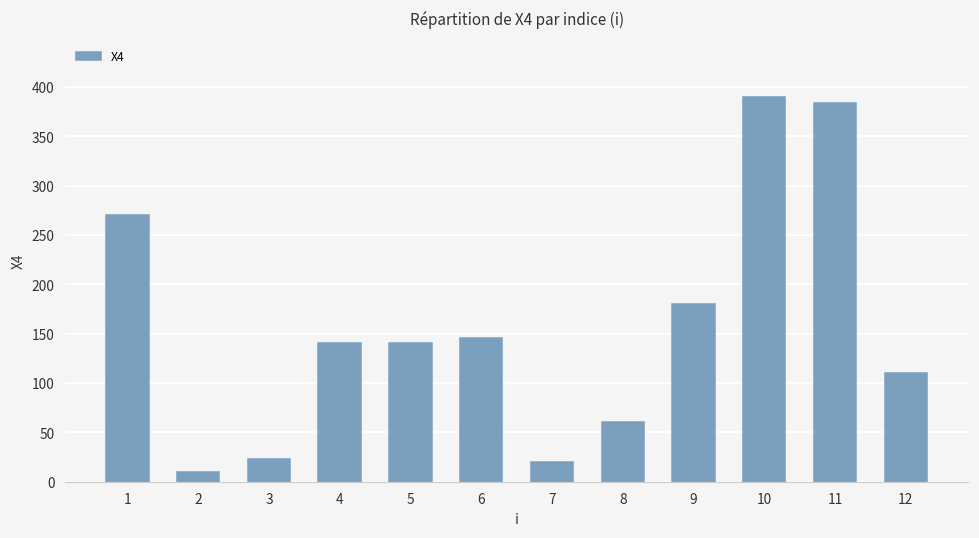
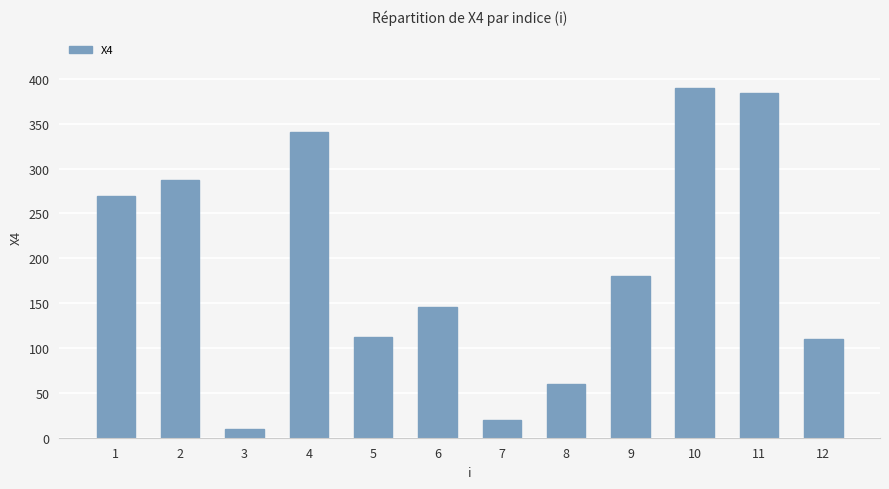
  {
    "1": 270,
-   "2": 10,
-   "3": 20,
-   "4": 140,
-   "5": 140,
+   "2": 290,
+   "3": 10,
+   "4": 340,
+   "5": 110,
    "6": 150,
    "7": 20,
    "8": 60,
    "9": 180,
    "10": 390,
    "11": 380,
    "12": 110
  }
